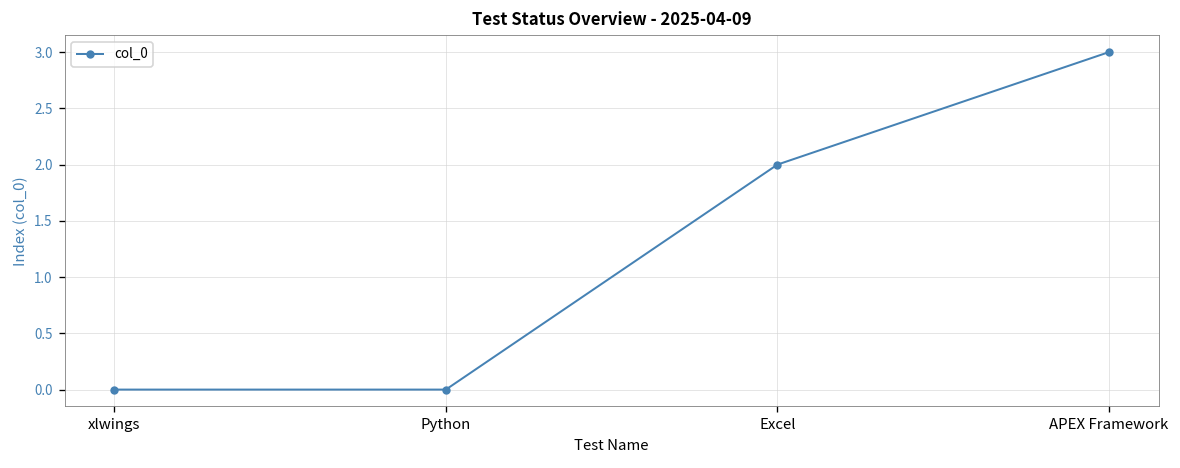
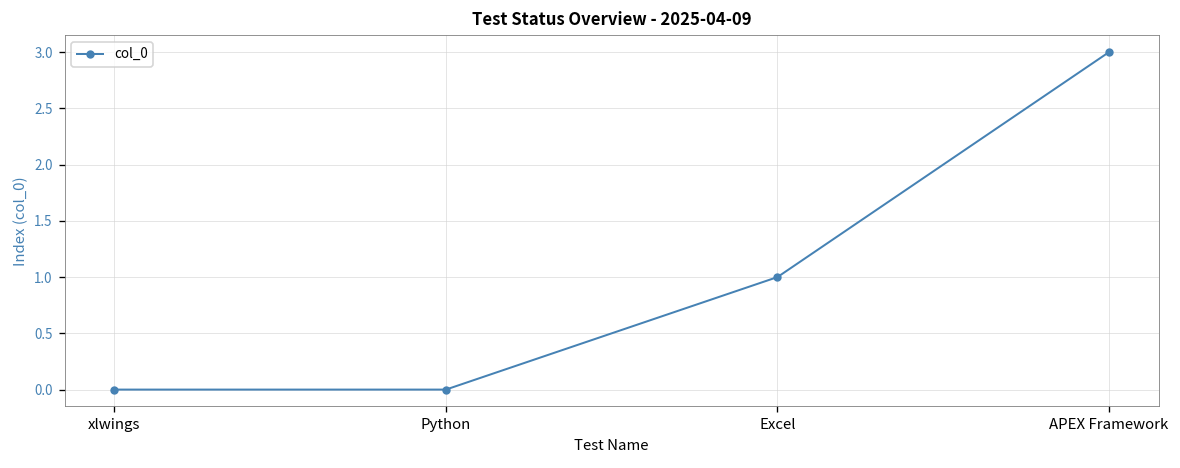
  {
    "xlwings": 0,
    "Python": 0,
-   "Excel": 2,
+   "Excel": 1,
    "APEX Framework": 3
  }
